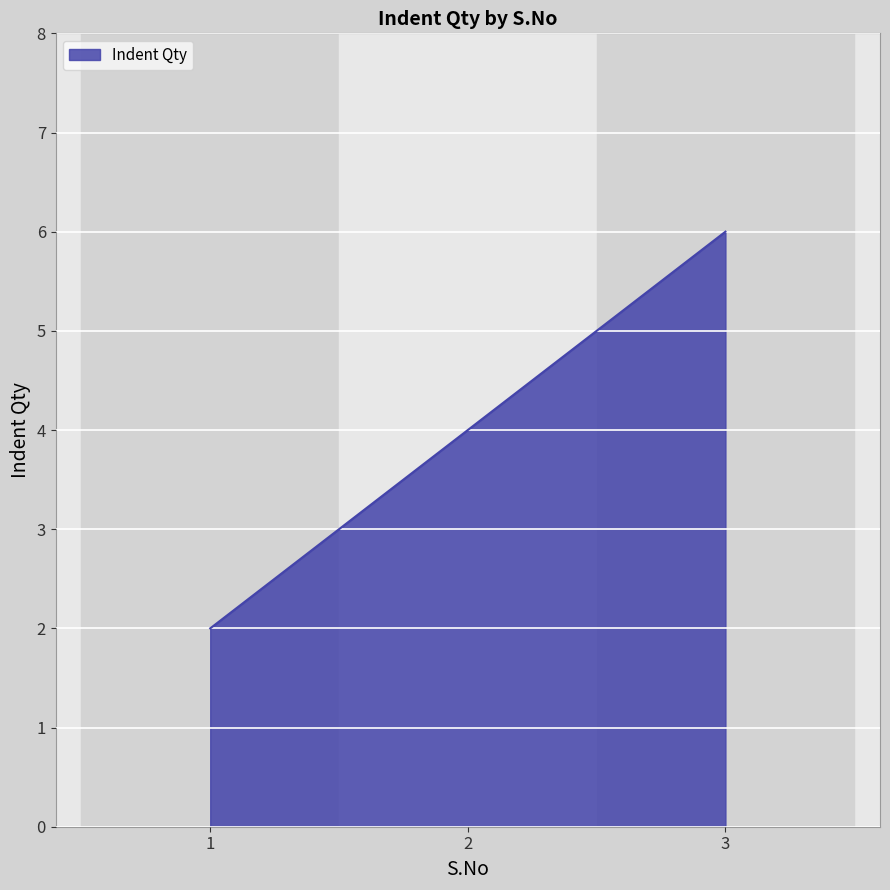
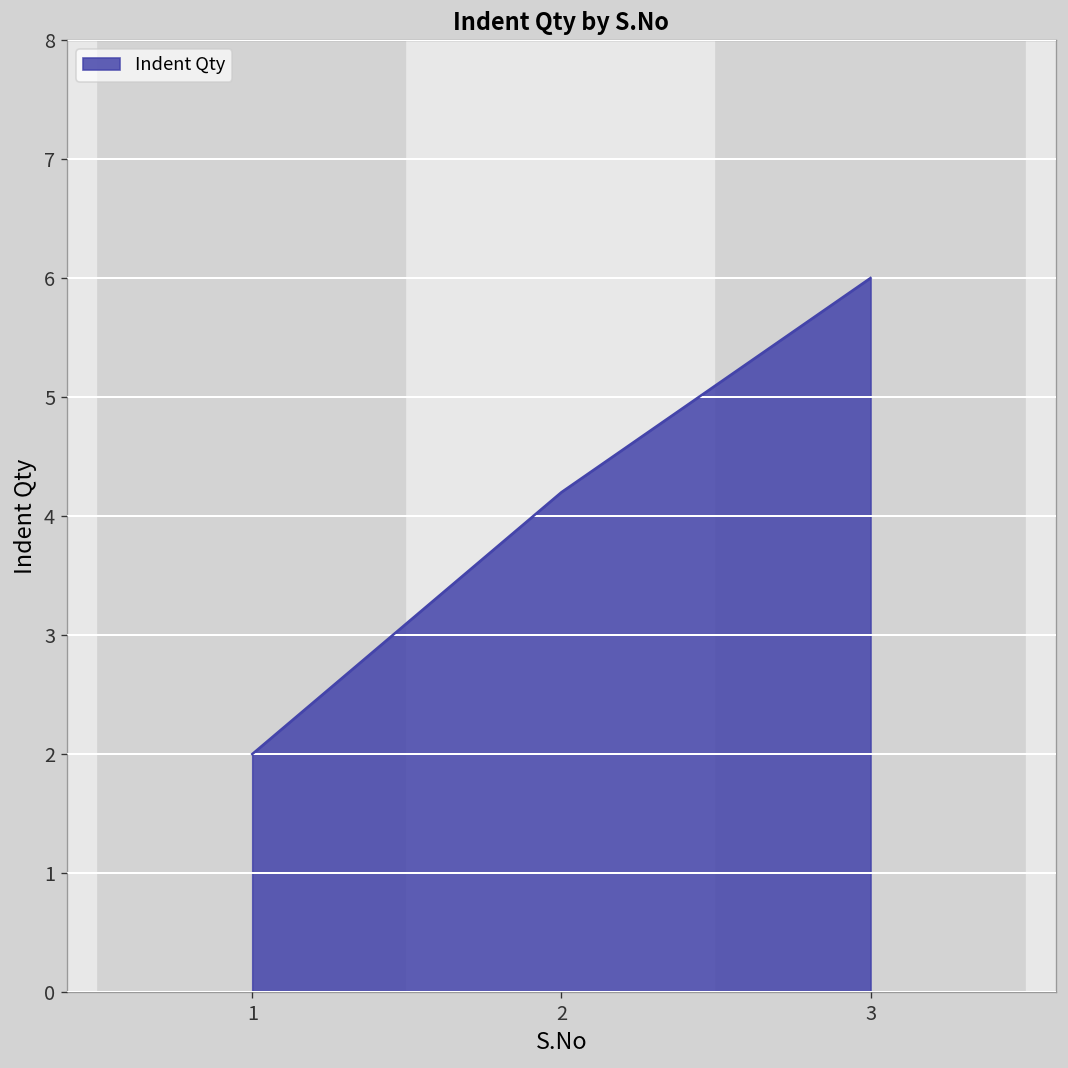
  {
    "1": 2.0,
-   "2": 4.0,
+   "2": 4.2,
    "3": 6.0
  }
